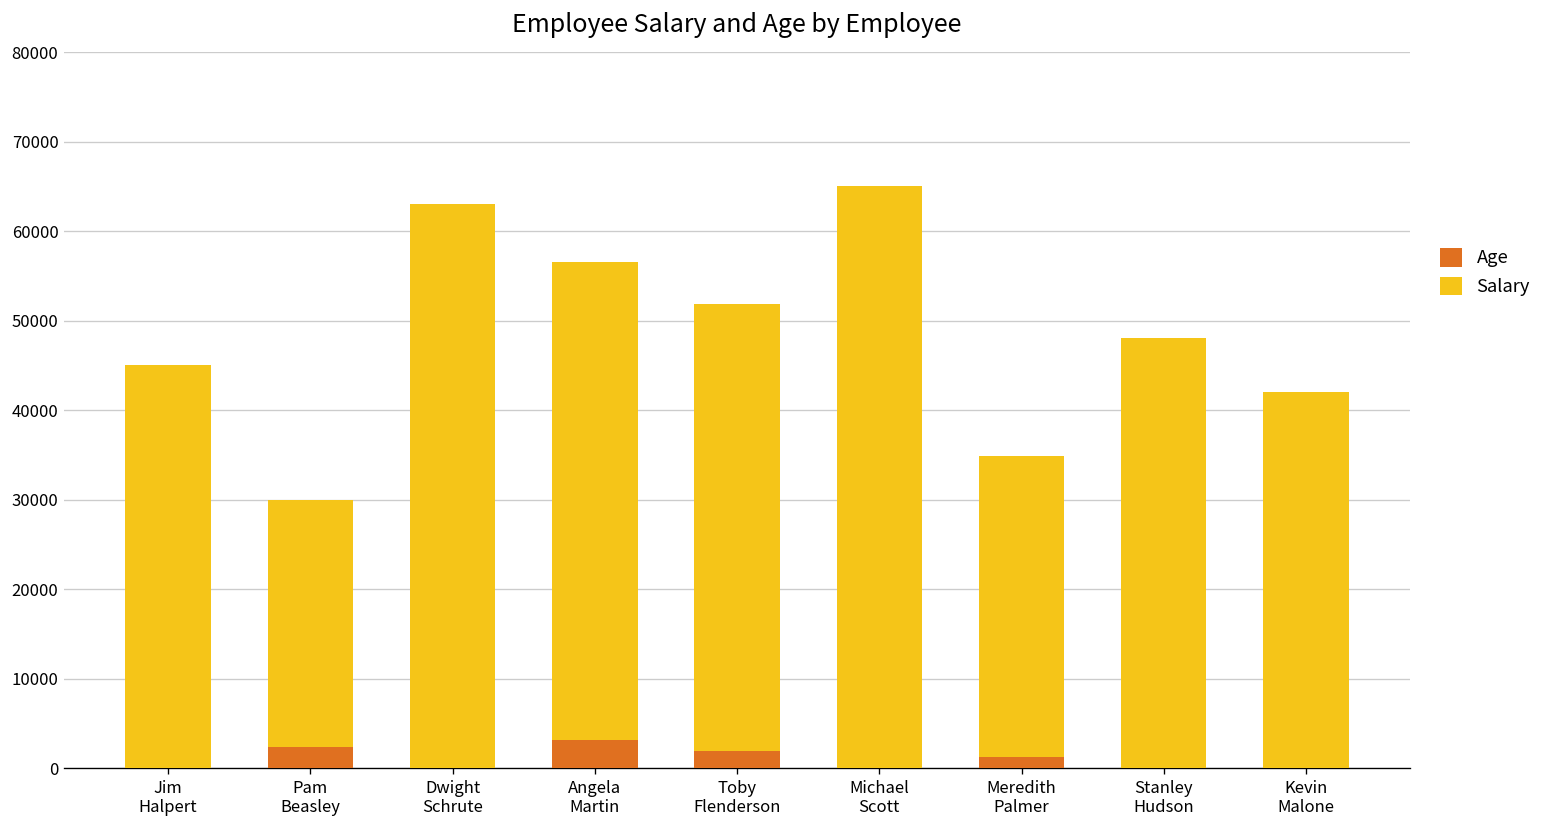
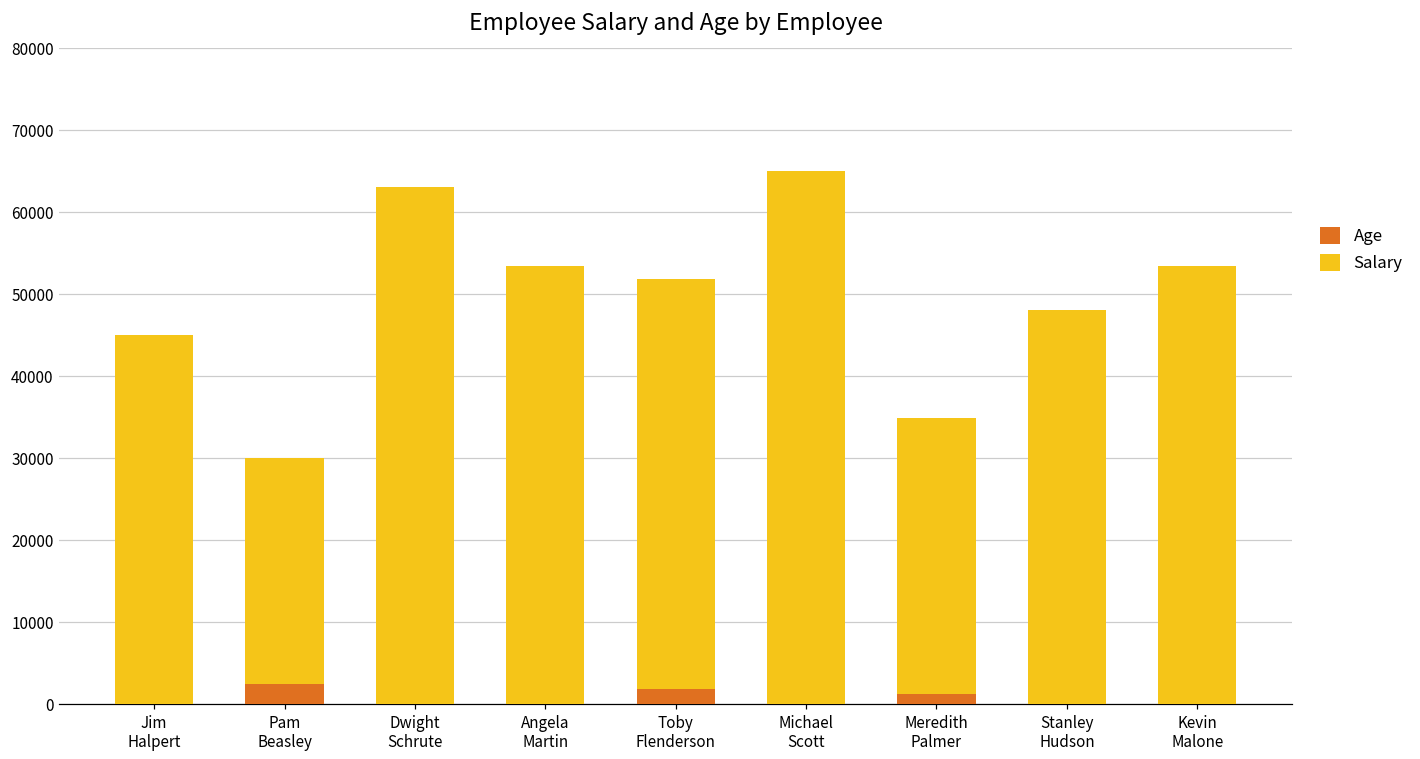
  {
    "Age": {
      "Pam Beasley": 2000,
-     "Angela Martin": 3000,
+     "Angela Martin": 0,
      "Toby Flenderson": 2000,
      "Meredith Palmer": 1000
    },
    "Salary": {
      "Jim Halpert": 45000,
      "Pam Beasley": 28000,
      "Dwight Schrute": 63000,
      "Angela Martin": 53000,
      "Toby Flenderson": 50000,
      "Michael Scott": 65000,
      "Meredith Palmer": 34000,
      "Stanley Hudson": 48000,
-     "Kevin Malone": 42000
+     "Kevin Malone": 53000
    }
  }
